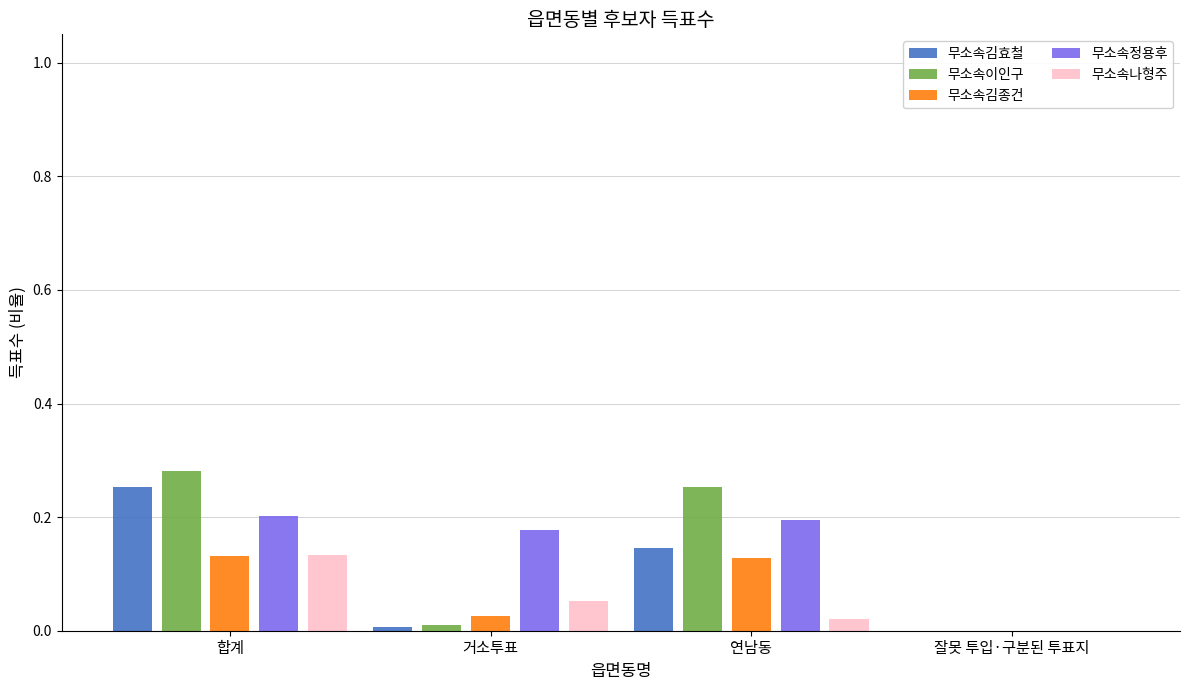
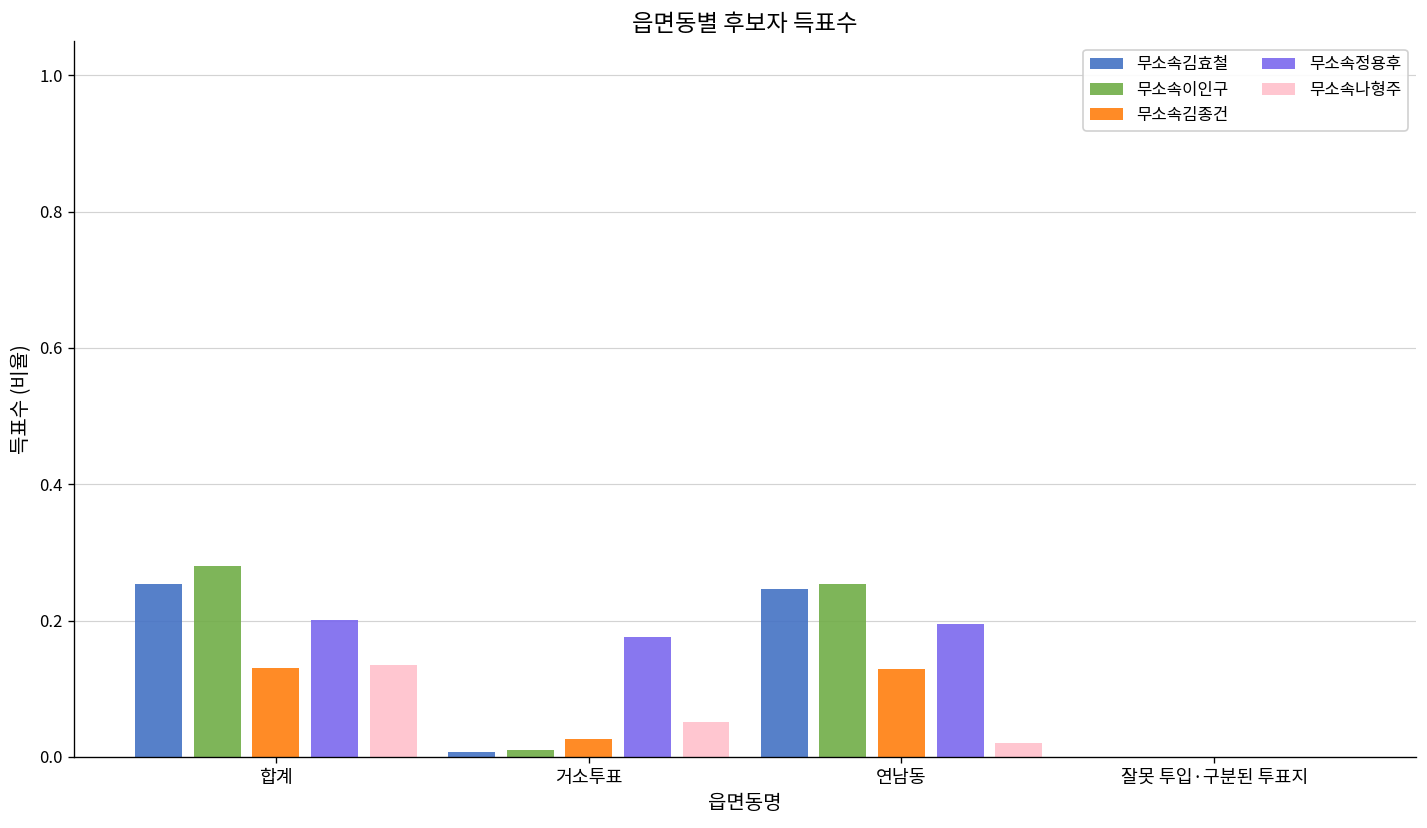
  {
    "무소속김효철": {
      "합계": 0.25,
      "거소투표": 0.01,
-     "연남동": 0.15,
+     "연남동": 0.25,
      "잘못 투입·구분된 투표지": 0.00
    },
    "무소속이인구": {
      "합계": 0.28,
      "거소투표": 0.01,
      "연남동": 0.25
    },
    "무소속김종건": {
      "합계": 0.13,
      "거소투표": 0.03,
      "연남동": 0.13
    },
    "무소속정용후": {
      "합계": 0.20,
      "거소투표": 0.18,
      "연남동": 0.19,
      "잘못 투입·구분된 투표지": 0.00
    },
    "무소속나형주": {
      "합계": 0.13,
      "거소투표": 0.05,
      "연남동": 0.02,
      "잘못 투입·구분된 투표지": 0.00
    }
  }
